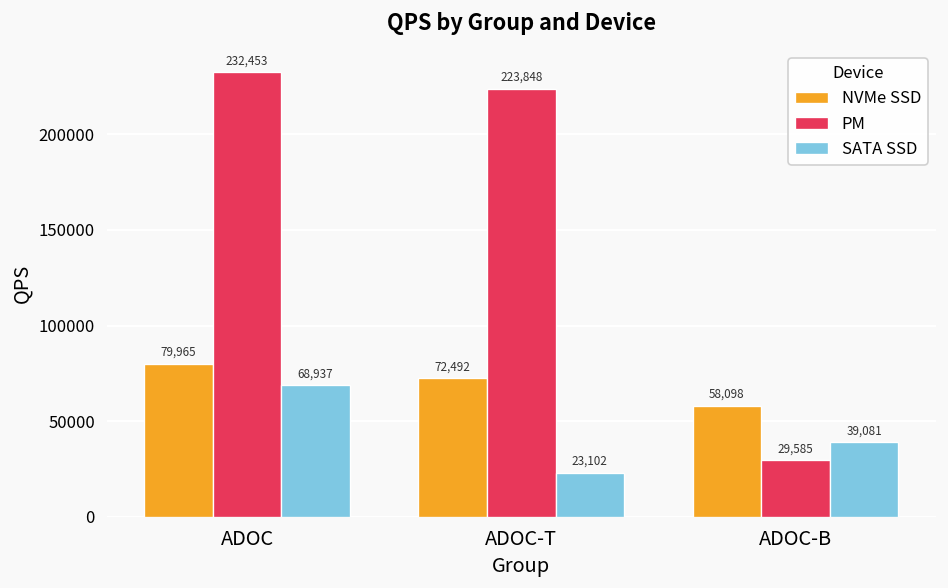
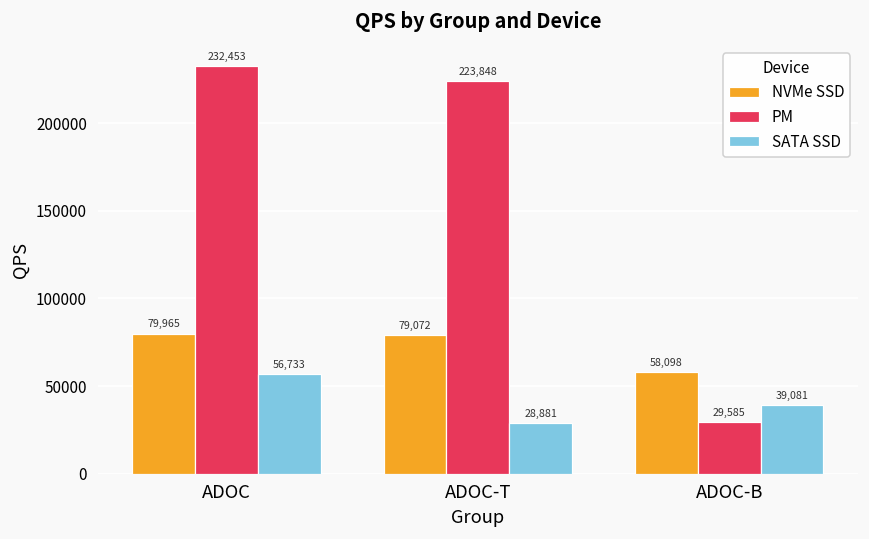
  {
    "NVMe SSD": {
      "ADOC": "79,965",
-     "ADOC-T": "72,492",
+     "ADOC-T": "79,072",
      "ADOC-B": "58,098"
    },
    "PM": {
      "ADOC": "232,453",
      "ADOC-T": "223,848",
      "ADOC-B": "29,585"
    },
    "SATA SSD": {
-     "ADOC": "68,937",
-     "ADOC-T": "23,102",
+     "ADOC": "56,733",
+     "ADOC-T": "28,881",
      "ADOC-B": "39,081"
    }
  }
